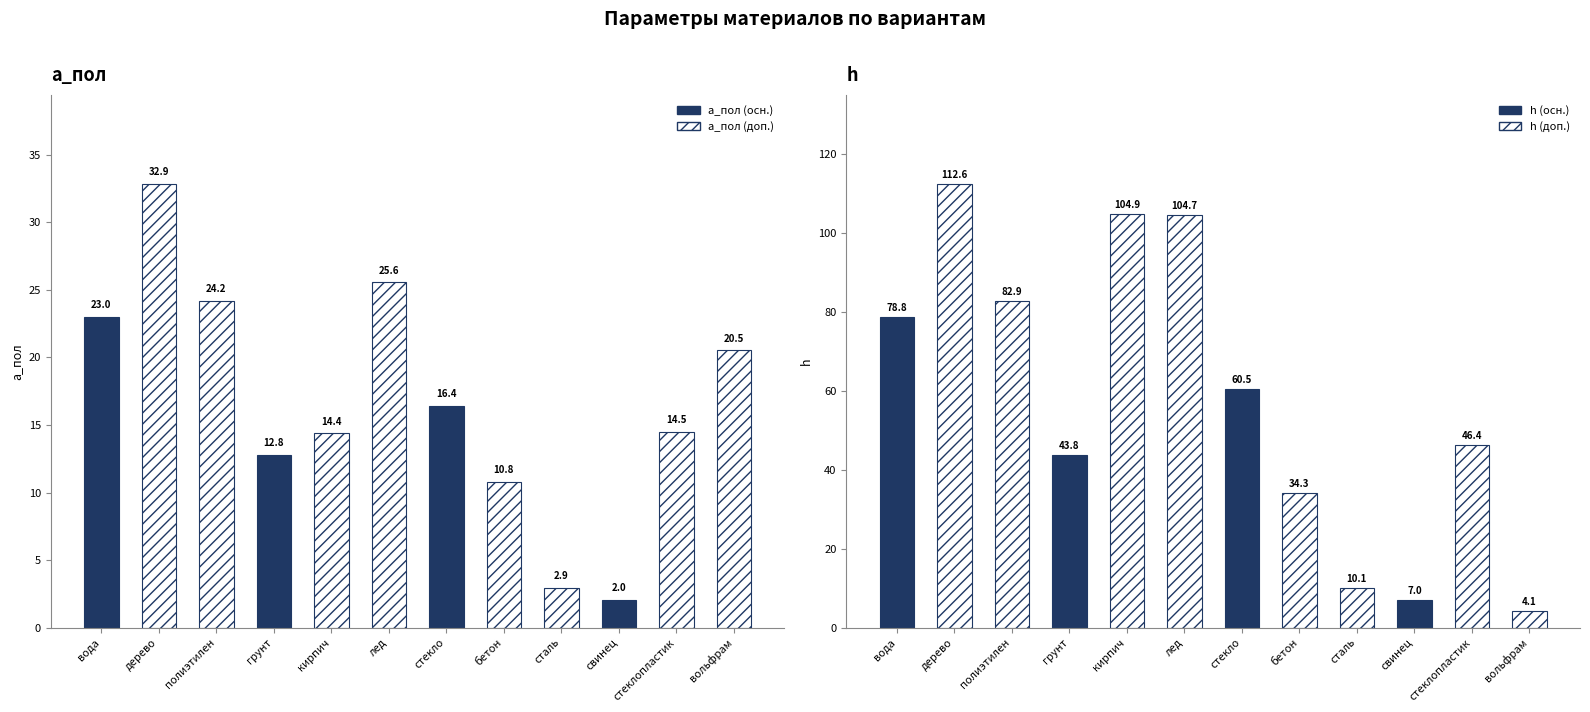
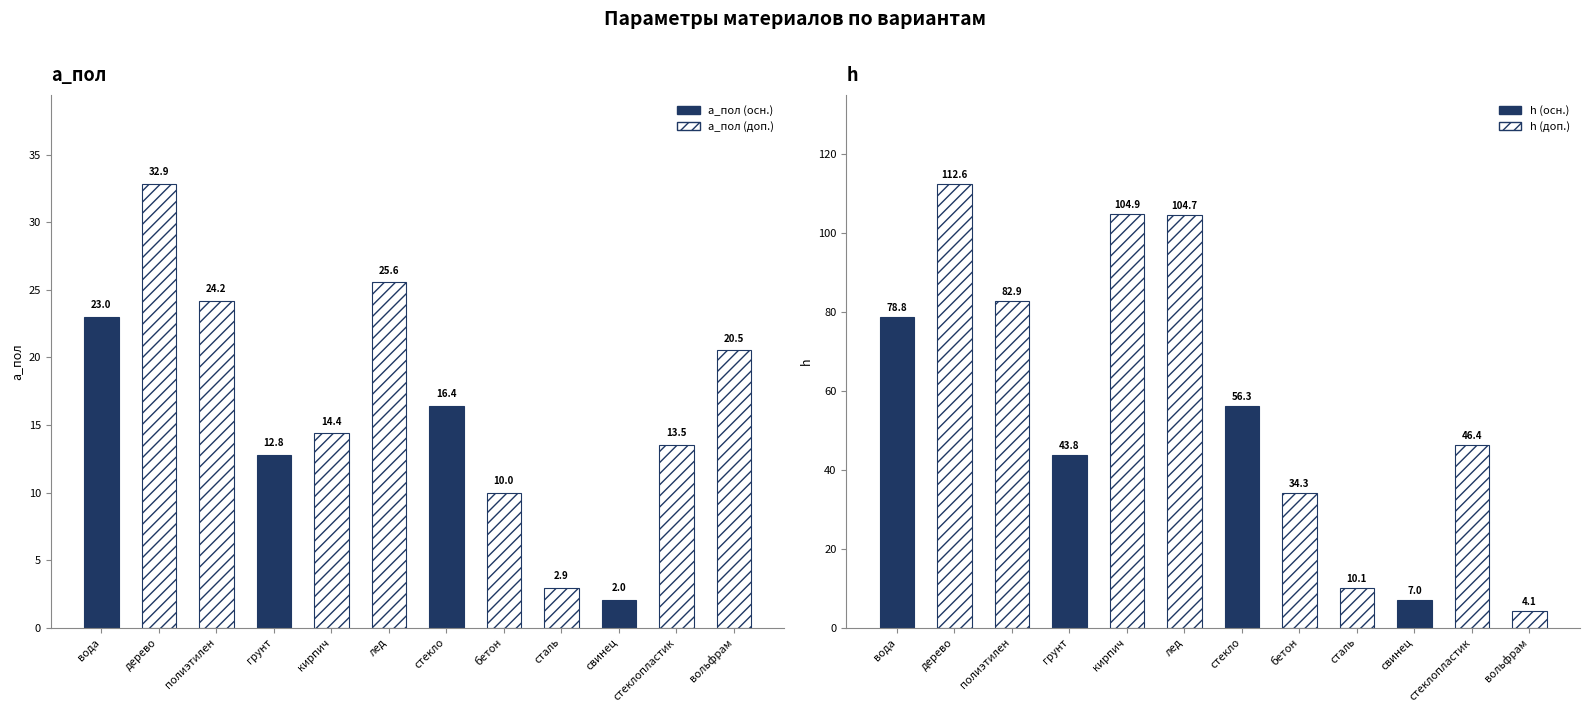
  {
    "а_пол": {
      "вода": 23.0,
      "дерево": 32.9,
      "полиэтилен": 24.2,
      "грунт": 12.8,
      "кирпич": 14.4,
      "лед": 25.6,
      "стекло": 16.4,
-     "бетон": 10.8,
+     "бетон": 10.0,
      "сталь": 2.9,
      "свинец": 2.0,
-     "стеклопластик": 14.5,
+     "стеклопластик": 13.5,
      "вольфрам": 20.5
    },
    "h": {
      "вода": 78.8,
      "дерево": 112.6,
      "полиэтилен": 82.9,
      "грунт": 43.8,
      "кирпич": 104.9,
      "лед": 104.7,
-     "стекло": 60.5,
+     "стекло": 56.3,
      "бетон": 34.3,
      "сталь": 10.1,
      "свинец": 7.0,
      "стеклопластик": 46.4,
      "вольфрам": 4.1
    }
  }
